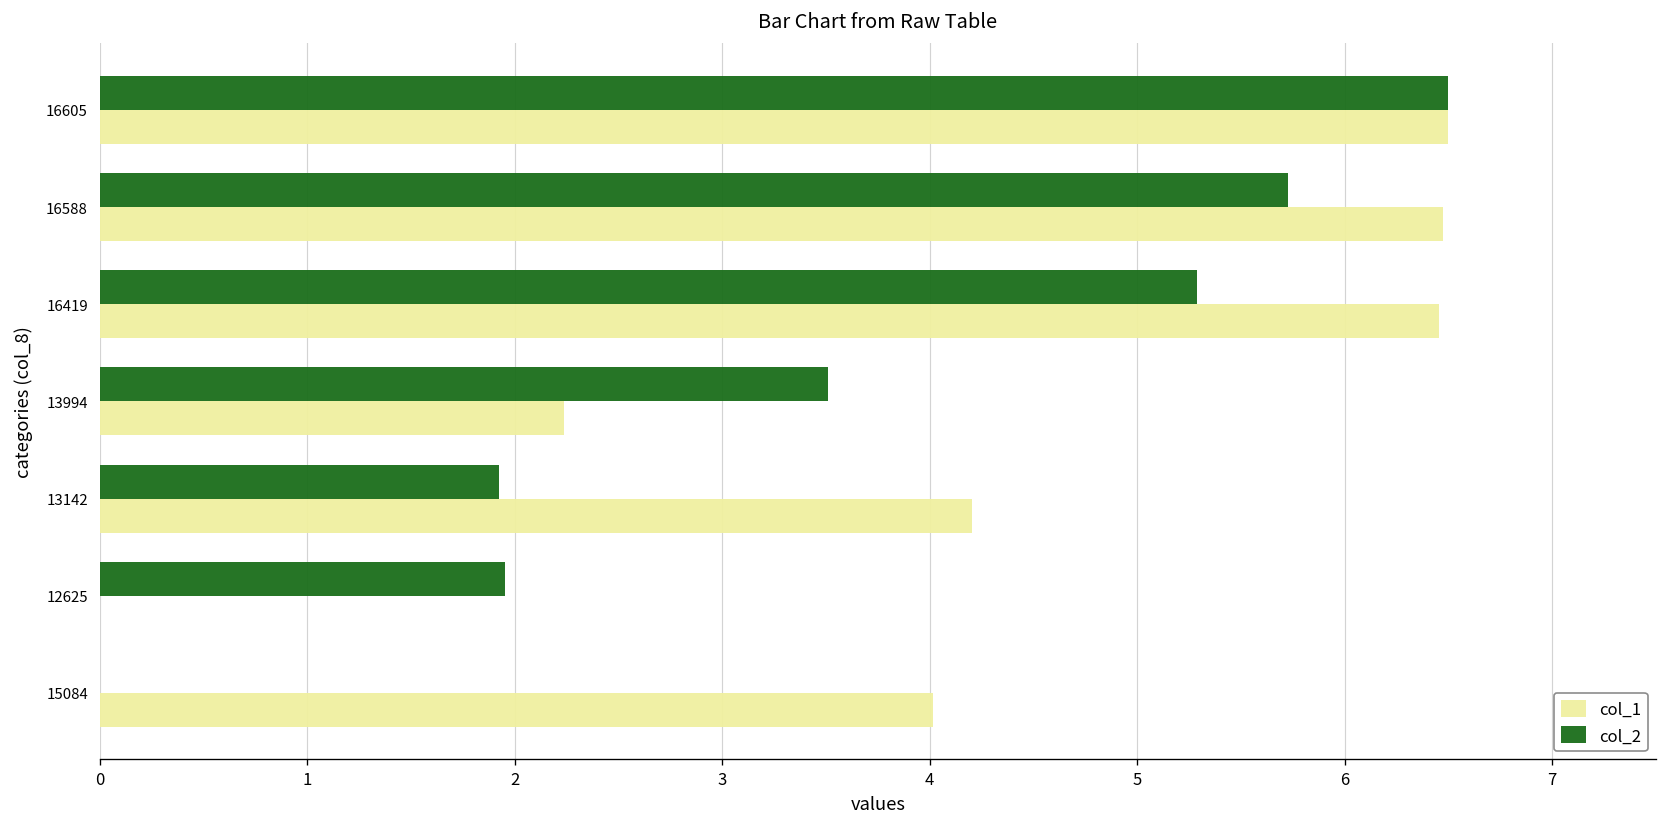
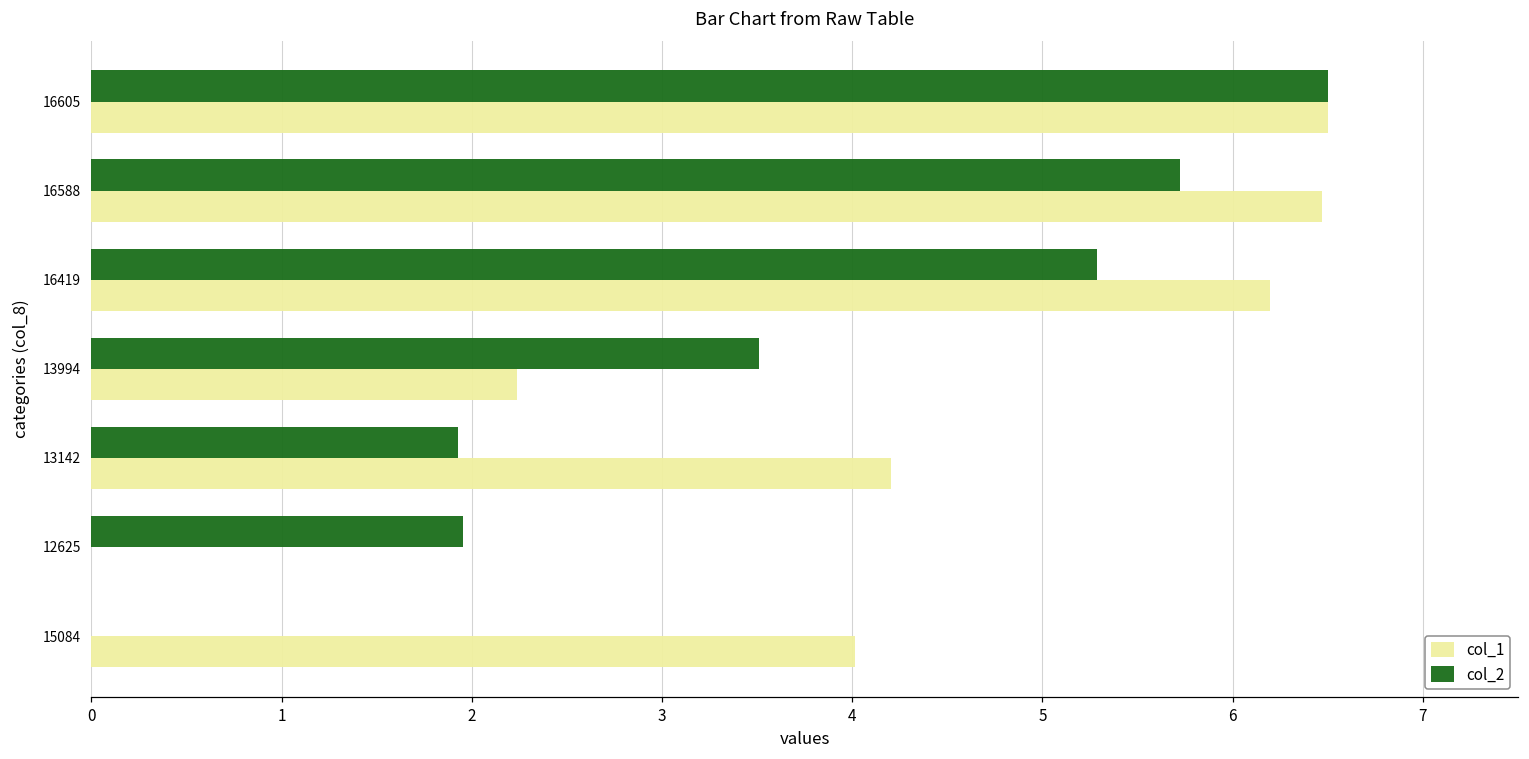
  {
    "col_1": {
      "16605": 6.50,
      "16588": 6.47,
-     "16419": 6.45,
+     "16419": 6.20,
      "13994": 2.24,
      "13142": 4.20,
      "12625": 0.00,
      "15084": 4.02
    },
    "col_2": {
      "16605": 6.50,
      "16588": 5.73,
      "16419": 5.29,
      "13994": 3.51,
      "13142": 1.93,
      "12625": 1.95,
      "15084": 0.00
    }
  }
